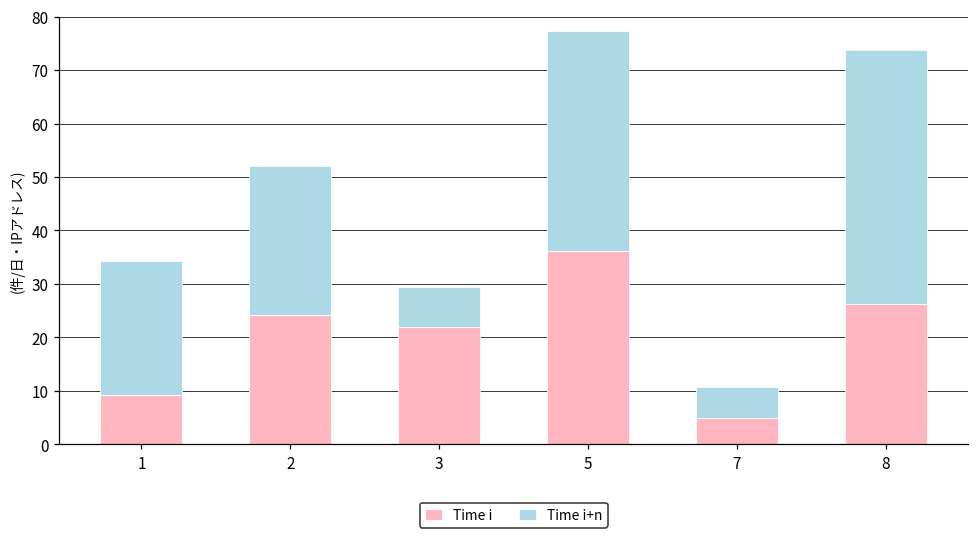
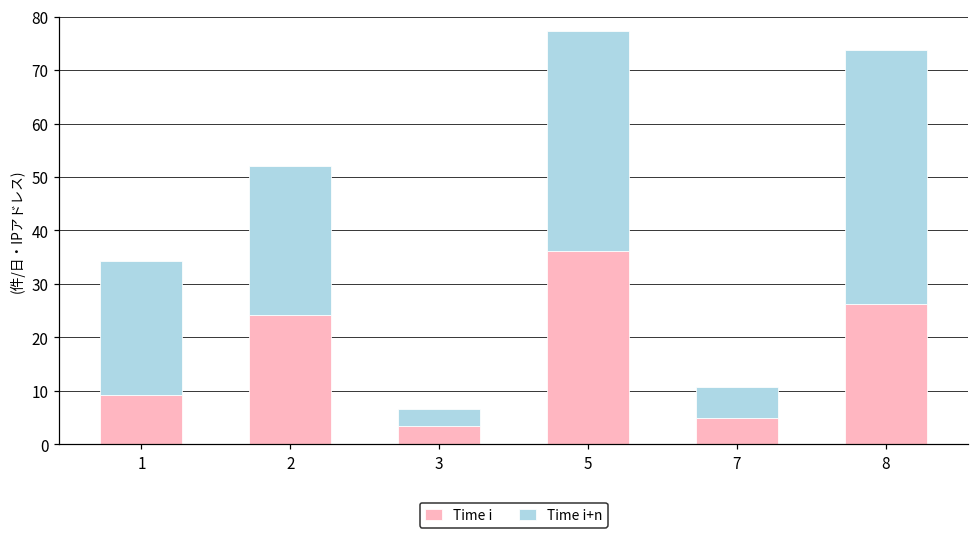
  {
    "Time i": {
      "1": 9,
      "2": 24,
-     "3": 22,
+     "3": 3,
      "5": 36,
      "7": 5,
      "8": 26
    },
    "Time i+n": {
      "1": 25,
      "2": 28,
-     "3": 7,
+     "3": 3,
      "5": 41,
      "7": 6,
      "8": 48
    }
  }
